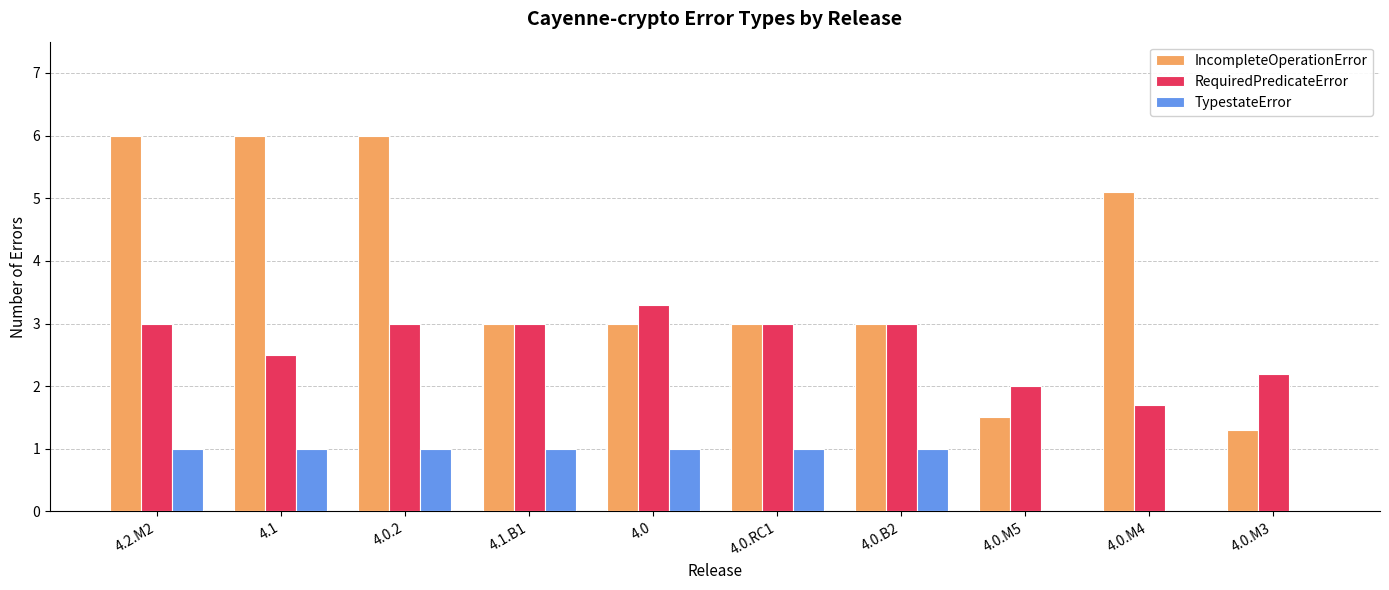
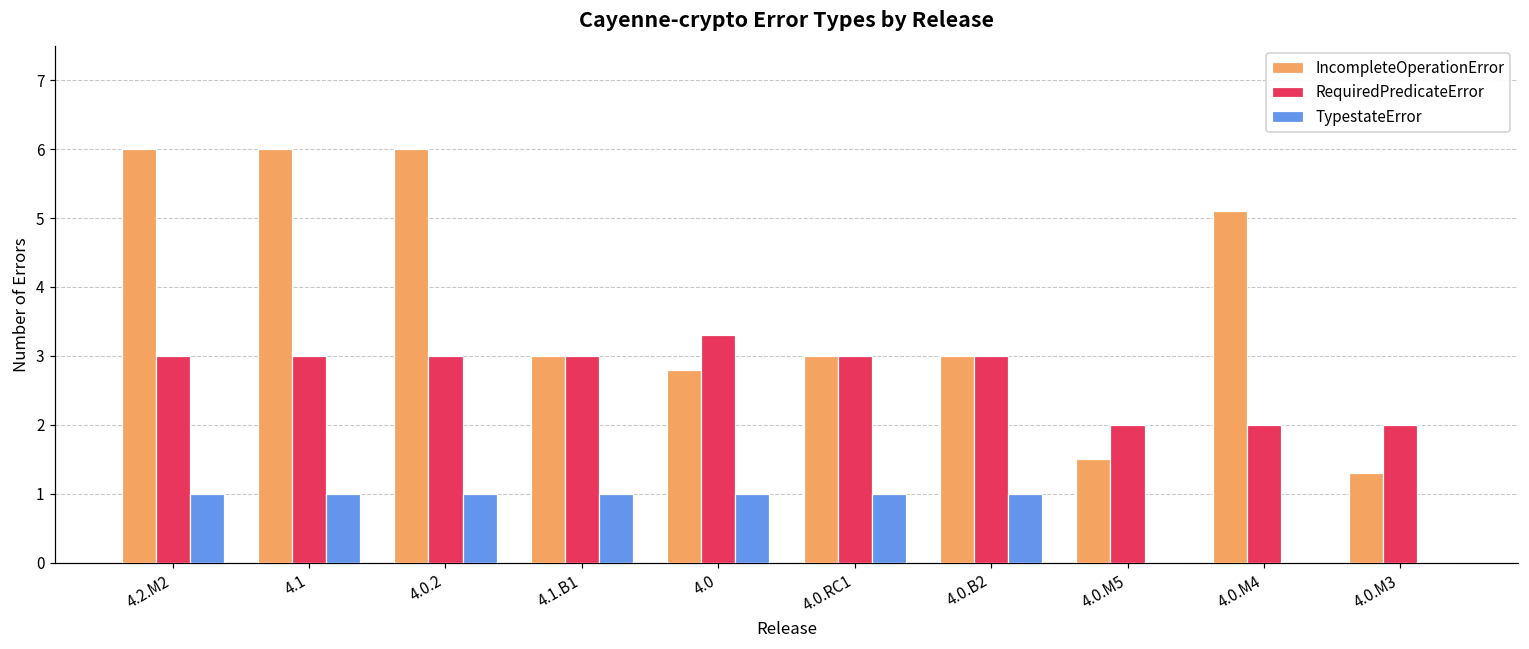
  {
    "IncompleteOperationError": {
      "4.2.M2": 6.0,
      "4.1": 6.0,
      "4.0.2": 6.0,
      "4.1.B1": 3.0,
-     "4.0": 3.0,
+     "4.0": 2.8,
      "4.0.RC1": 3.0,
      "4.0.B2": 3.0,
      "4.0.M5": 1.5,
      "4.0.M4": 5.1,
      "4.0.M3": 1.3
    },
    "RequiredPredicateError": {
      "4.2.M2": 3.0,
-     "4.1": 2.5,
+     "4.1": 3.0,
      "4.0.2": 3.0,
      "4.1.B1": 3.0,
      "4.0": 3.3,
      "4.0.RC1": 3.0,
      "4.0.B2": 3.0,
      "4.0.M5": 2.0,
-     "4.0.M4": 1.7,
-     "4.0.M3": 2.2
+     "4.0.M4": 2.0,
+     "4.0.M3": 2.0
    },
    "TypestateError": {
      "4.2.M2": 1.0,
      "4.1": 1.0,
      "4.0.2": 1.0,
      "4.1.B1": 1.0,
      "4.0": 1.0,
      "4.0.RC1": 1.0,
      "4.0.B2": 1.0,
      "4.0.M5": 0.0,
      "4.0.M4": 0.0,
      "4.0.M3": 0.0
    }
  }
